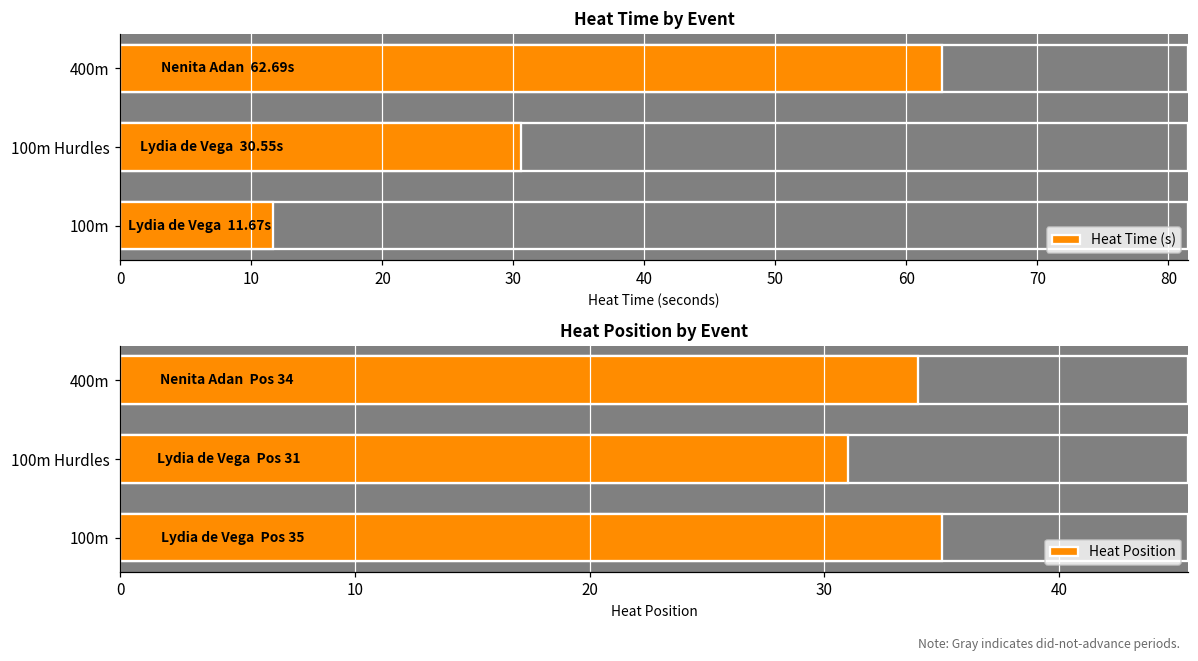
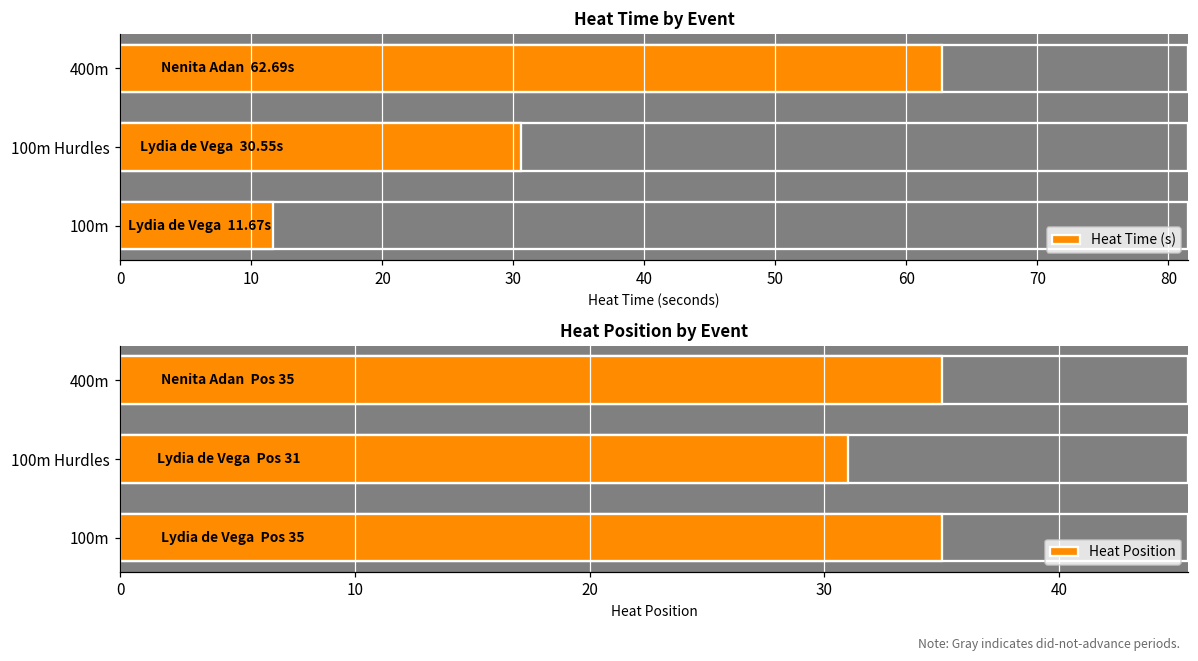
  {
    "Heat Position by Event": {
      "Heat Position": {
-       "400m": 34
+       "400m": 35
      }
    }
  }
